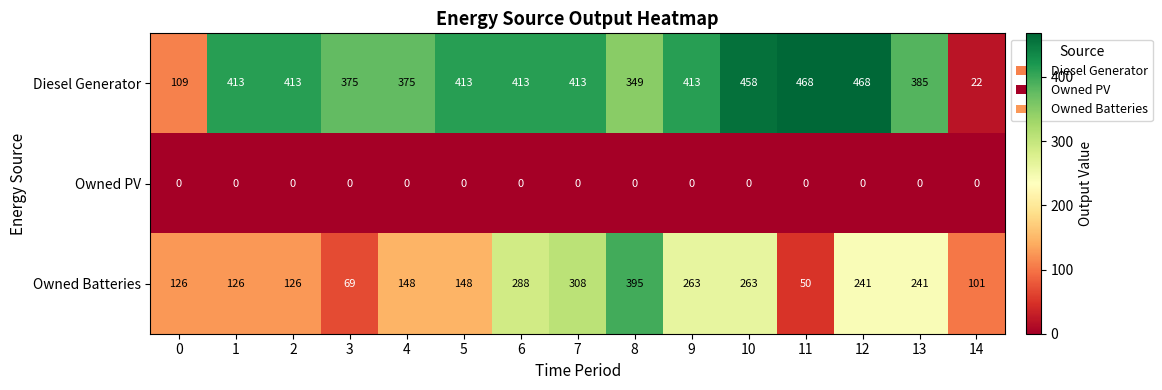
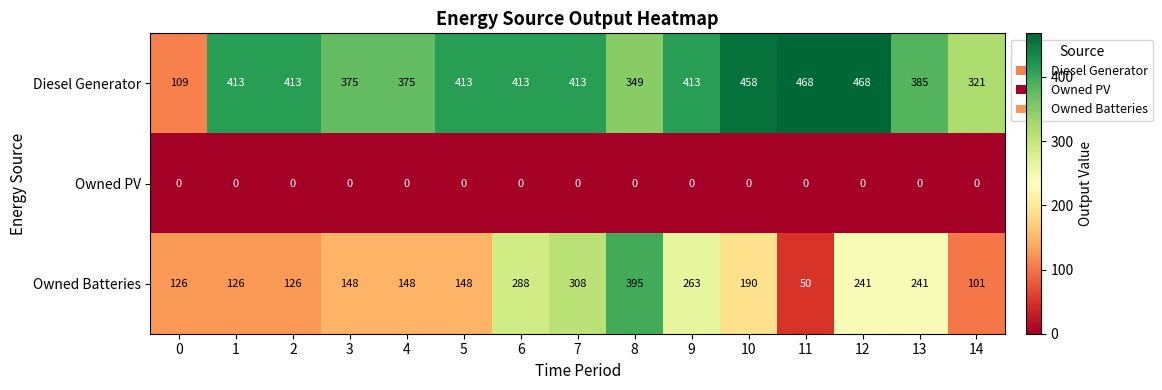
  {
    "Diesel Generator": {
      "0": 109,
      "1": 413,
      "2": 413,
      "3": 375,
      "4": 375,
      "5": 413,
      "6": 413,
      "7": 413,
      "8": 349,
      "9": 413,
      "10": 458,
      "11": 468,
      "12": 468,
      "13": 385,
-     "14": 22
+     "14": 321
    },
    "Owned PV": {
      "0": 0,
      "1": 0,
      "2": 0,
      "3": 0,
      "4": 0,
      "5": 0,
      "6": 0,
      "7": 0,
      "8": 0,
      "9": 0,
      "10": 0,
      "11": 0,
      "12": 0,
      "13": 0,
      "14": 0
    },
    "Owned Batteries": {
      "0": 126,
      "1": 126,
      "2": 126,
-     "3": 69,
+     "3": 148,
      "4": 148,
      "5": 148,
      "6": 288,
      "7": 308,
      "8": 395,
      "9": 263,
-     "10": 263,
+     "10": 190,
      "11": 50,
      "12": 241,
      "13": 241,
      "14": 101
    }
  }
